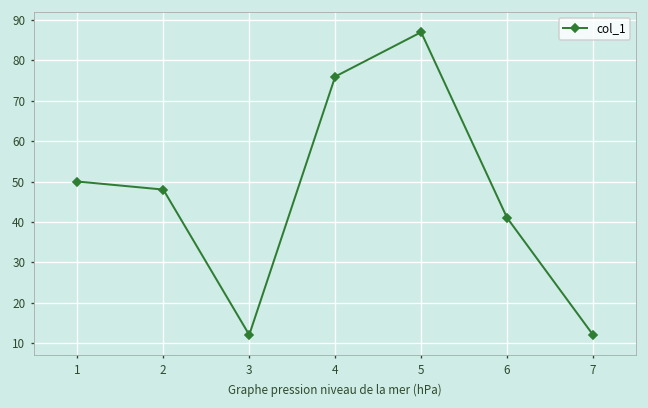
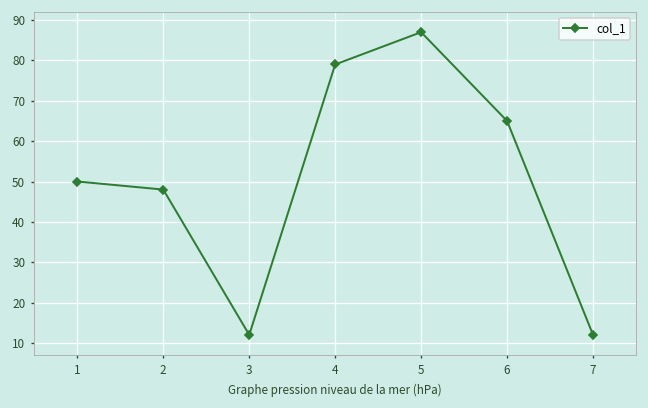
  {
    "1": 50,
    "2": 48,
    "3": 12,
-   "4": 76,
+   "4": 79,
    "5": 87,
-   "6": 41,
+   "6": 65,
    "7": 12
  }
